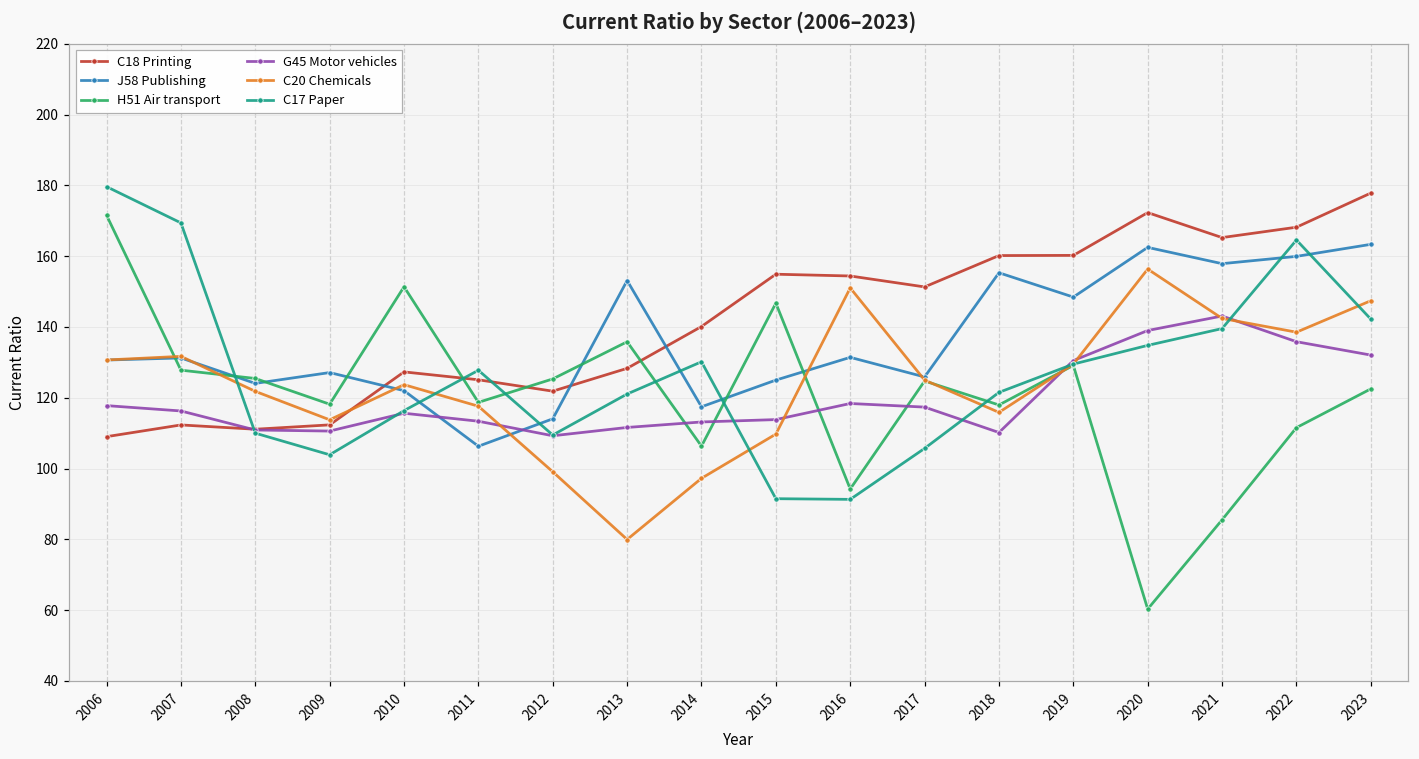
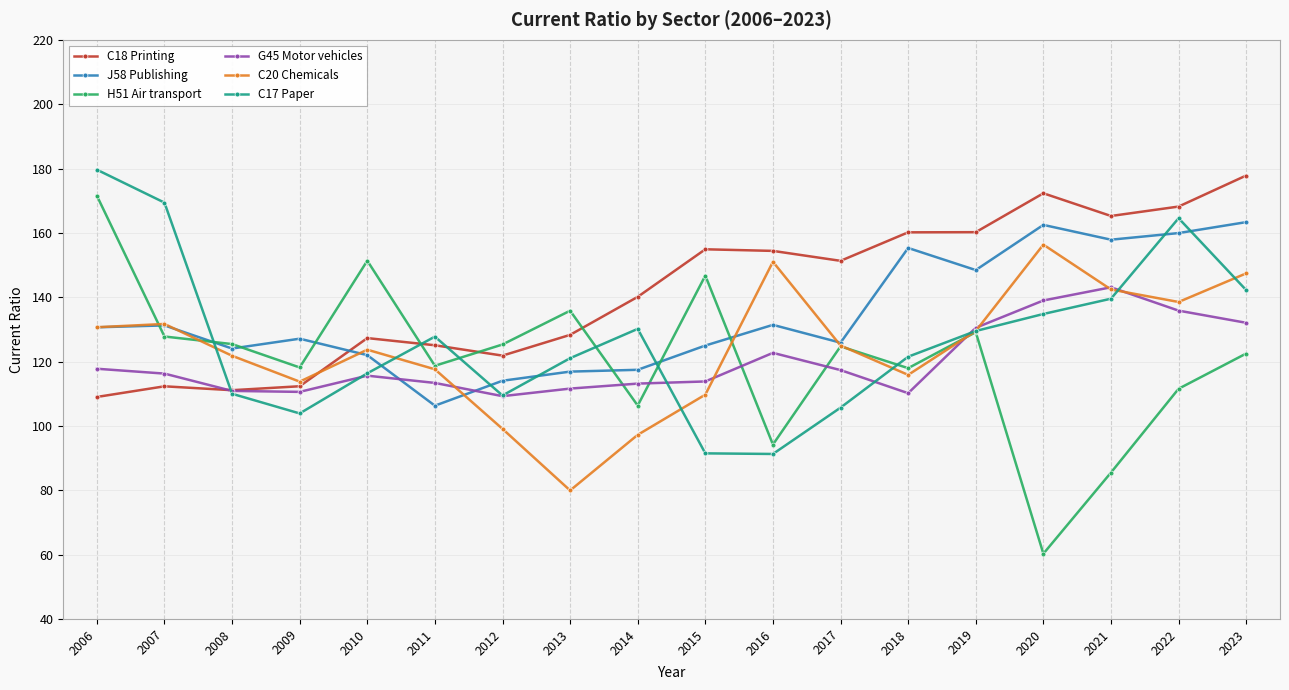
  {
    "C18 Printing": {
      "2006": 109,
      "2007": 112,
      "2009": 112,
      "2010": 127,
      "2011": 125,
      "2012": 122,
      "2013": 128,
      "2014": 140,
      "2015": 155,
      "2016": 154,
      "2017": 151,
      "2018": 160,
      "2019": 160,
      "2020": 172,
      "2021": 165,
      "2022": 168,
      "2023": 178
    },
    "J58 Publishing": {
      "2008": 124,
      "2009": 127,
      "2010": 122,
      "2011": 106,
      "2012": 114,
-     "2013": 153,
+     "2013": 117,
      "2014": 117,
      "2015": 125,
      "2016": 131,
      "2017": 126,
      "2018": 155,
      "2019": 148,
      "2020": 162,
      "2021": 158,
      "2022": 160,
      "2023": 163
    },
    "G45 Motor vehicles": {
      "2006": 118,
      "2007": 116,
      "2009": 111,
      "2011": 113,
      "2013": 112,
      "2014": 113,
      "2015": 114,
-     "2016": 118,
+     "2016": 123,
      "2017": 117,
      "2018": 110,
      "2019": 131,
      "2020": 139,
      "2022": 136,
      "2023": 132
    },
    "C20 Chemicals": {
      "2008": 122,
      "2009": 114,
      "2010": 124,
      "2011": 118,
      "2012": 99,
      "2013": 80,
      "2014": 97,
      "2015": 110,
      "2016": 151,
      "2018": 116,
      "2020": 156,
      "2022": 139,
      "2023": 147
    }
  }
